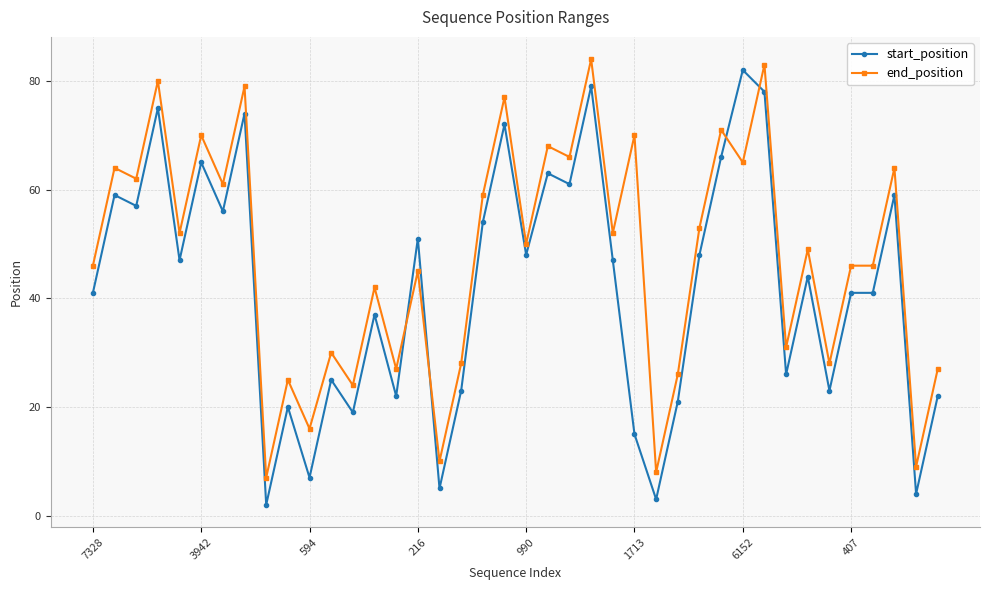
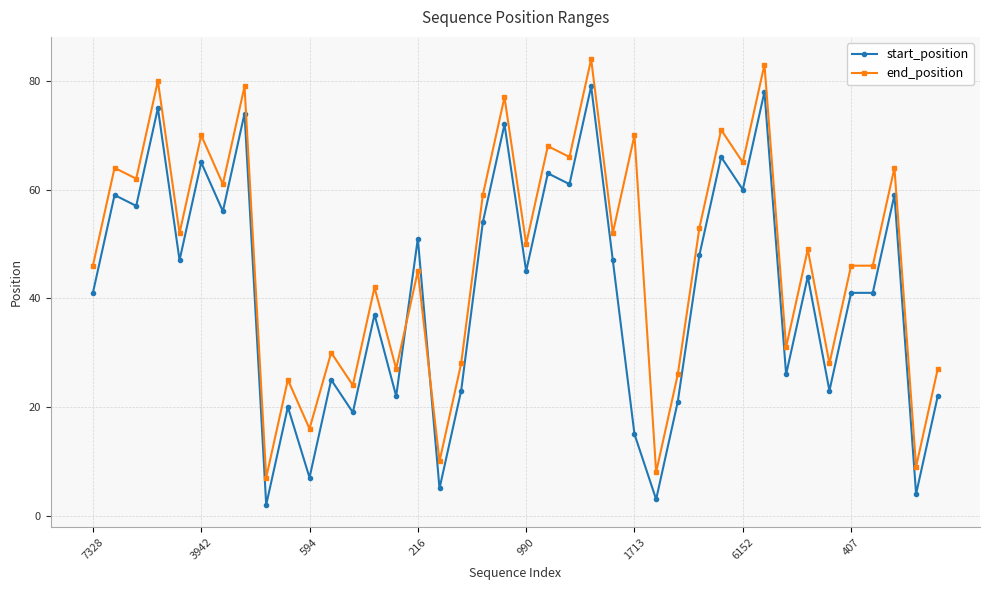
  {
    "start_position": {
      "7328": 41,
      "3942": 65,
      "594": 7,
      "216": 51,
-     "990": 48,
+     "990": 45,
      "1713": 15,
-     "6152": 82,
+     "6152": 60,
      "407": 41
    },
    "end_position": {
      "7328": 46,
      "3942": 70,
      "594": 16,
      "216": 45,
      "990": 50,
      "1713": 70,
      "6152": 65,
      "407": 46
    }
  }
